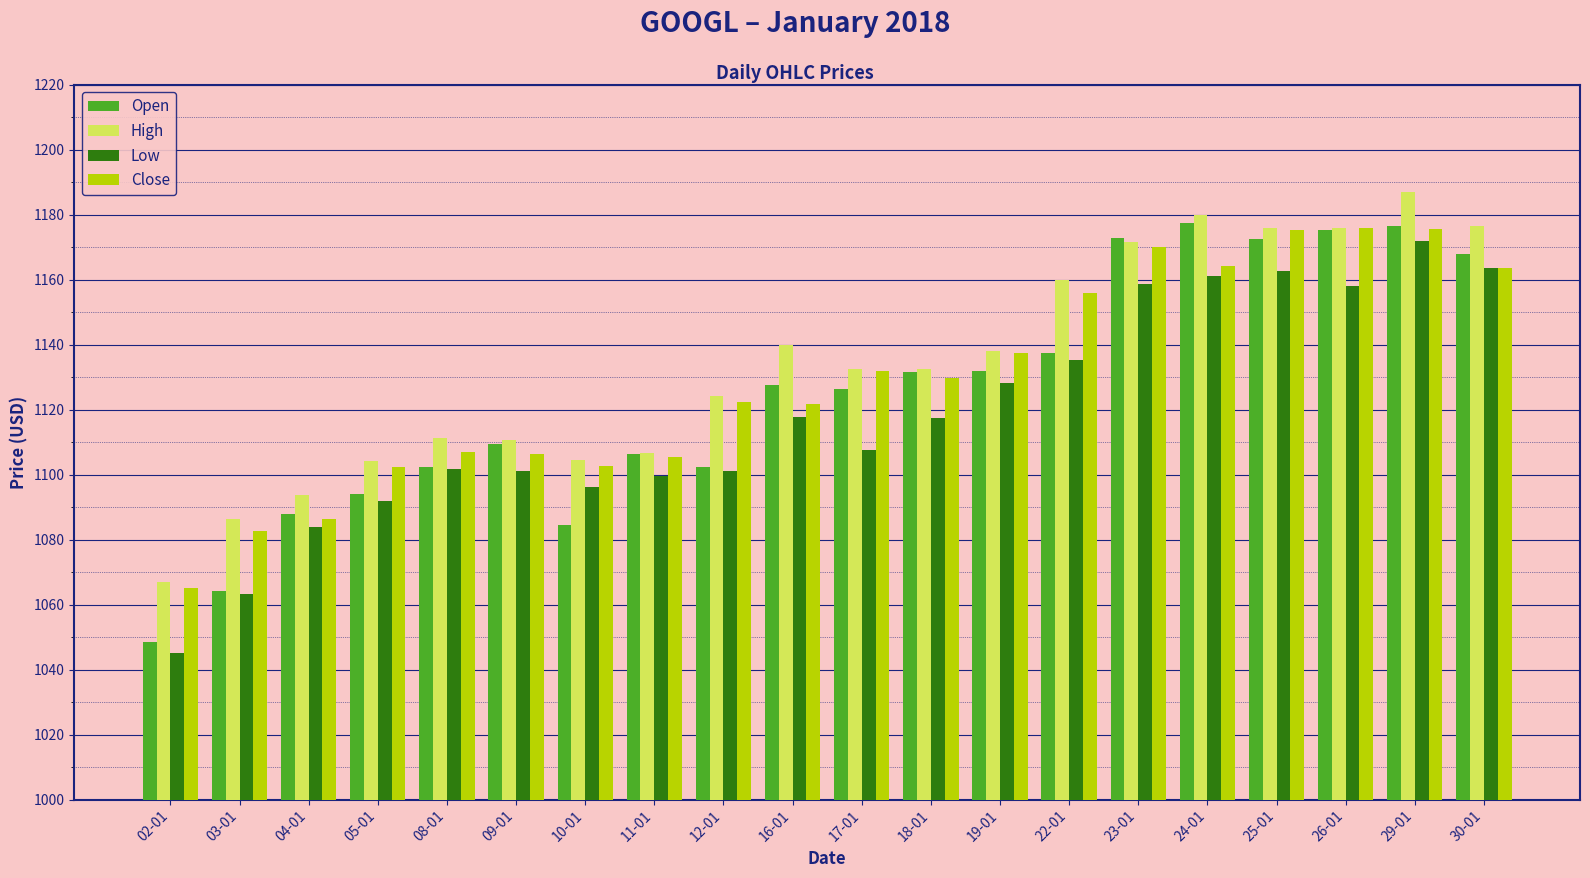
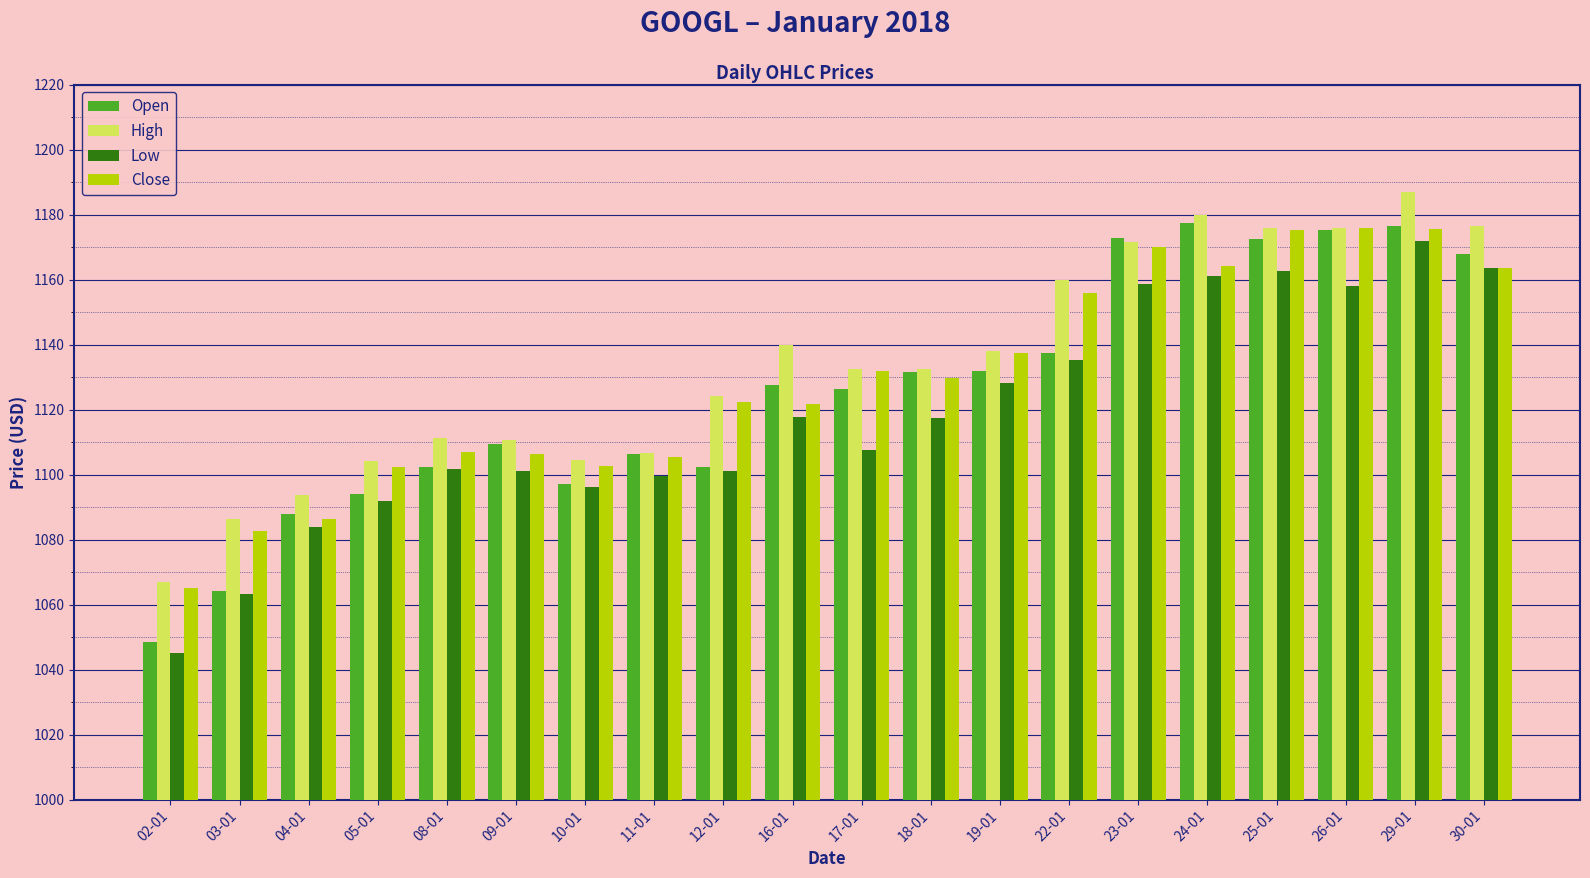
  {
    "Open": {
      "02-01": 1048,
      "03-01": 1064,
      "04-01": 1088,
      "05-01": 1094,
      "08-01": 1102,
      "09-01": 1109,
-     "10-01": 1084,
+     "10-01": 1097,
      "11-01": 1106,
      "12-01": 1102,
      "16-01": 1127,
      "17-01": 1126,
      "18-01": 1131,
      "19-01": 1132,
      "22-01": 1137,
      "23-01": 1173,
      "24-01": 1177,
      "25-01": 1173,
      "26-01": 1175,
      "29-01": 1176,
      "30-01": 1168
    },
    "High": {
      "02-01": 1067,
      "03-01": 1086,
      "04-01": 1094,
      "05-01": 1104,
      "08-01": 1111,
      "09-01": 1111,
      "10-01": 1105,
      "11-01": 1107,
      "12-01": 1124,
      "16-01": 1140,
      "17-01": 1133,
      "18-01": 1133,
      "19-01": 1138,
      "22-01": 1160,
      "23-01": 1172,
      "24-01": 1180,
      "25-01": 1176,
      "26-01": 1176,
      "29-01": 1187,
      "30-01": 1177
    },
    "Low": {
      "02-01": 1045,
      "03-01": 1063,
      "04-01": 1084,
      "05-01": 1092,
      "08-01": 1102,
      "09-01": 1101,
      "10-01": 1096,
      "11-01": 1100,
      "12-01": 1101,
      "16-01": 1118,
      "17-01": 1108,
      "18-01": 1118,
      "19-01": 1128,
      "22-01": 1135,
      "23-01": 1159,
      "24-01": 1161,
      "25-01": 1163,
      "26-01": 1158,
      "29-01": 1172,
      "30-01": 1164
    },
    "Close": {
      "02-01": 1065,
      "03-01": 1082,
      "04-01": 1086,
      "05-01": 1102,
      "08-01": 1107,
      "09-01": 1106,
      "10-01": 1103,
      "11-01": 1106,
      "12-01": 1122,
      "16-01": 1122,
      "17-01": 1132,
      "18-01": 1130,
      "19-01": 1138,
      "22-01": 1156,
      "23-01": 1170,
      "24-01": 1164,
      "25-01": 1175,
      "26-01": 1176,
      "29-01": 1176,
      "30-01": 1164
    }
  }
